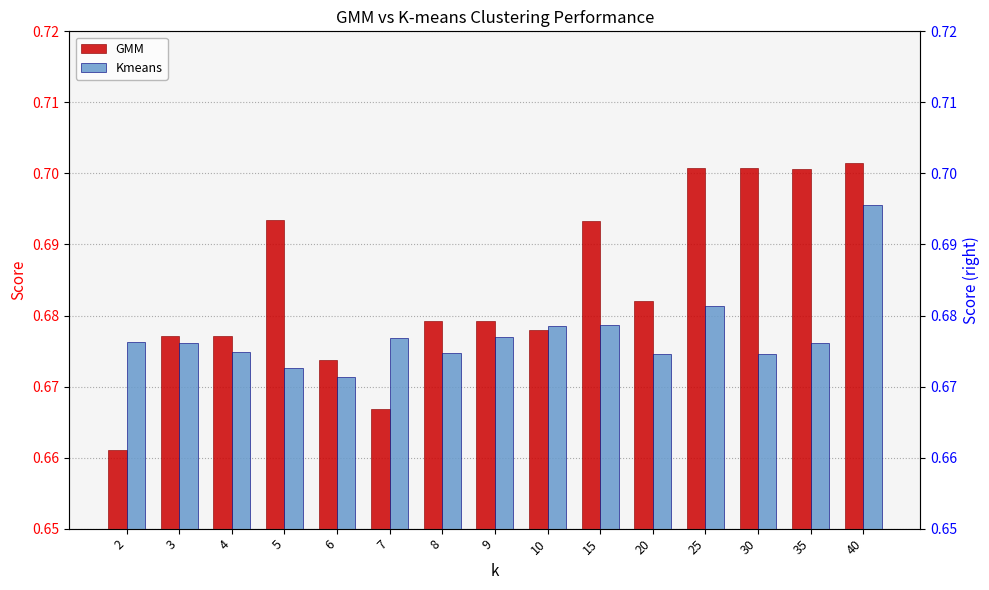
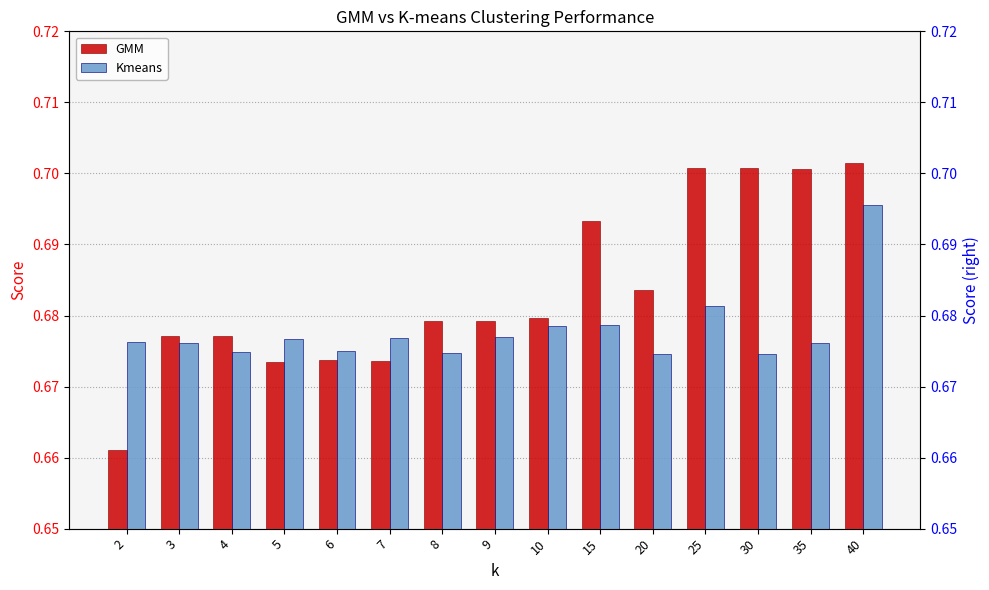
  {
    "GMM": {
      "2": 0.661,
      "3": 0.677,
      "4": 0.677,
-     "5": 0.693,
+     "5": 0.673,
      "6": 0.674,
-     "7": 0.667,
+     "7": 0.674,
      "8": 0.679,
      "9": 0.679,
-     "10": 0.678,
+     "10": 0.680,
      "15": 0.693,
-     "20": 0.682,
+     "20": 0.684,
      "25": 0.701,
      "30": 0.701,
      "35": 0.701,
      "40": 0.701
    },
    "Kmeans": {
      "2": 0.676,
      "3": 0.676,
      "4": 0.675,
-     "5": 0.673,
-     "6": 0.671,
+     "5": 0.677,
+     "6": 0.675,
      "7": 0.677,
      "8": 0.675,
      "9": 0.677,
      "10": 0.679,
      "15": 0.679,
      "20": 0.675,
      "25": 0.681,
      "30": 0.675,
      "35": 0.676,
      "40": 0.696
    }
  }
